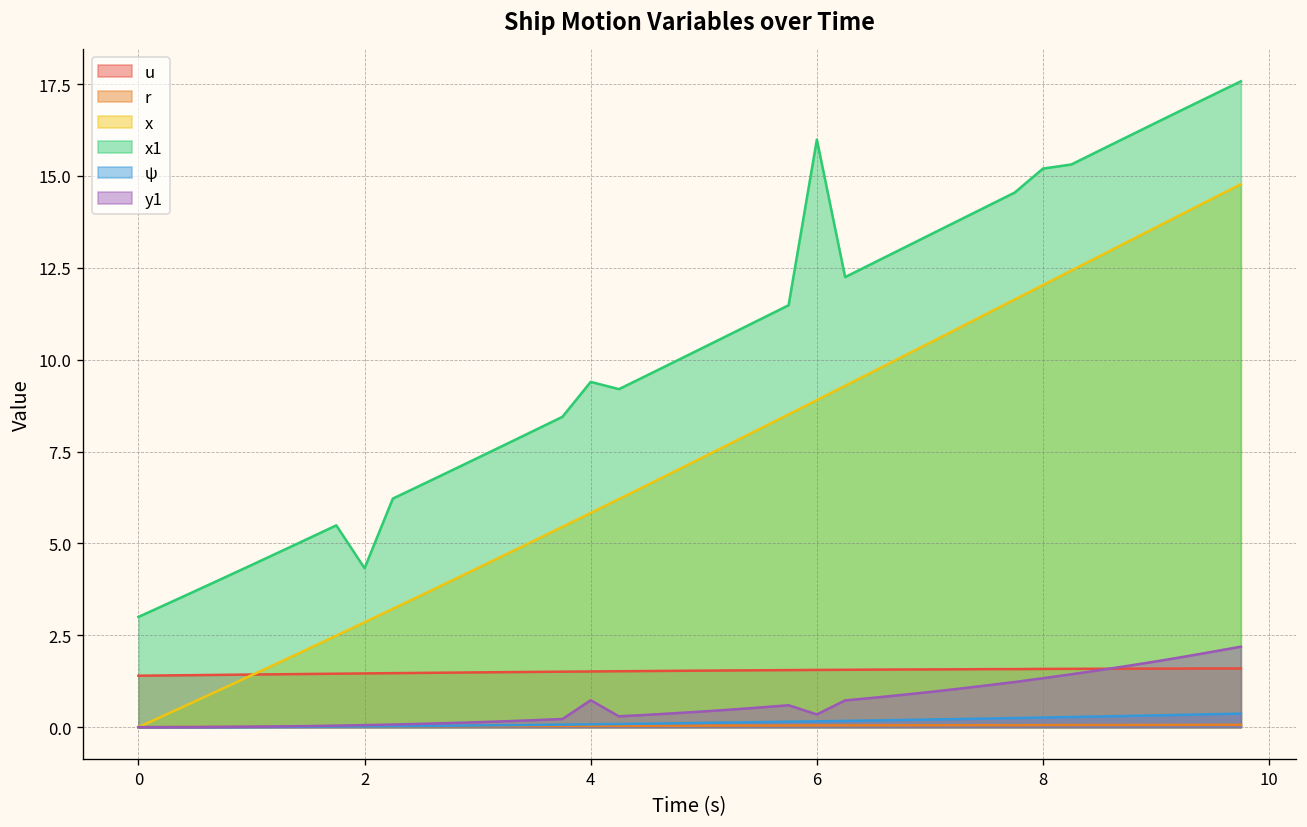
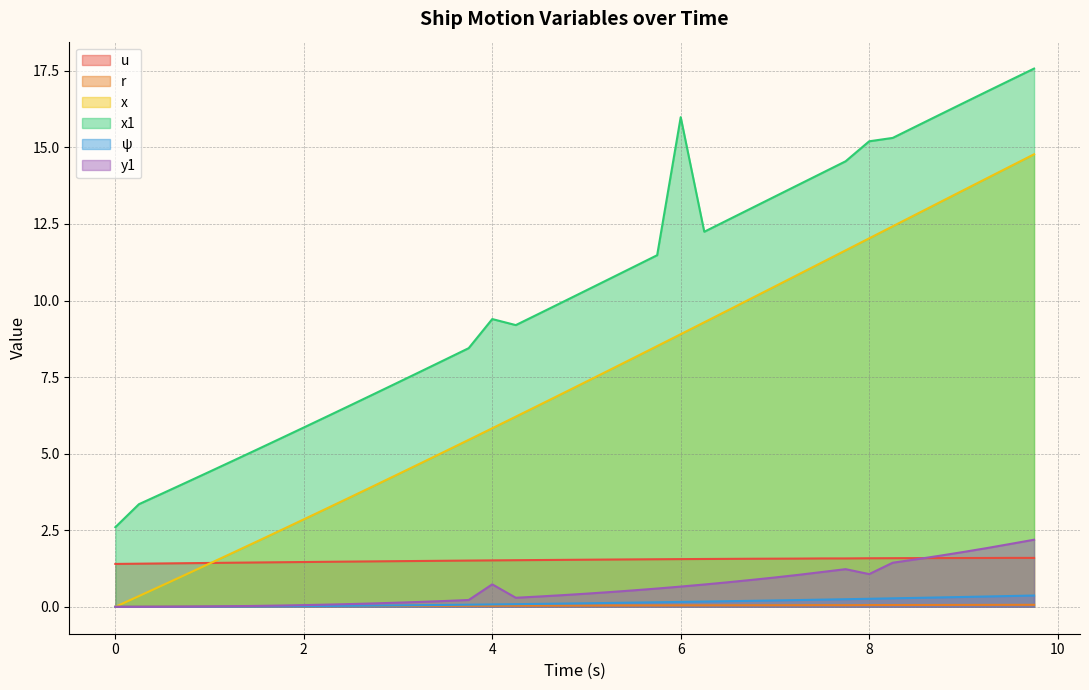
  {
    "x1": {
-     "0": 3.0,
-     "2": 4.3,
+     "0": 2.6,
+     "2": 5.9,
      "4": 9.4,
      "6": 16.0,
      "8": 15.2
    },
    "ψ": {
      "6": 0.2,
      "8": 0.3
    },
    "y1": {
      "4": 0.7,
-     "6": 0.3,
-     "8": 1.3
+     "6": 0.7,
+     "8": 1.1
    }
  }
